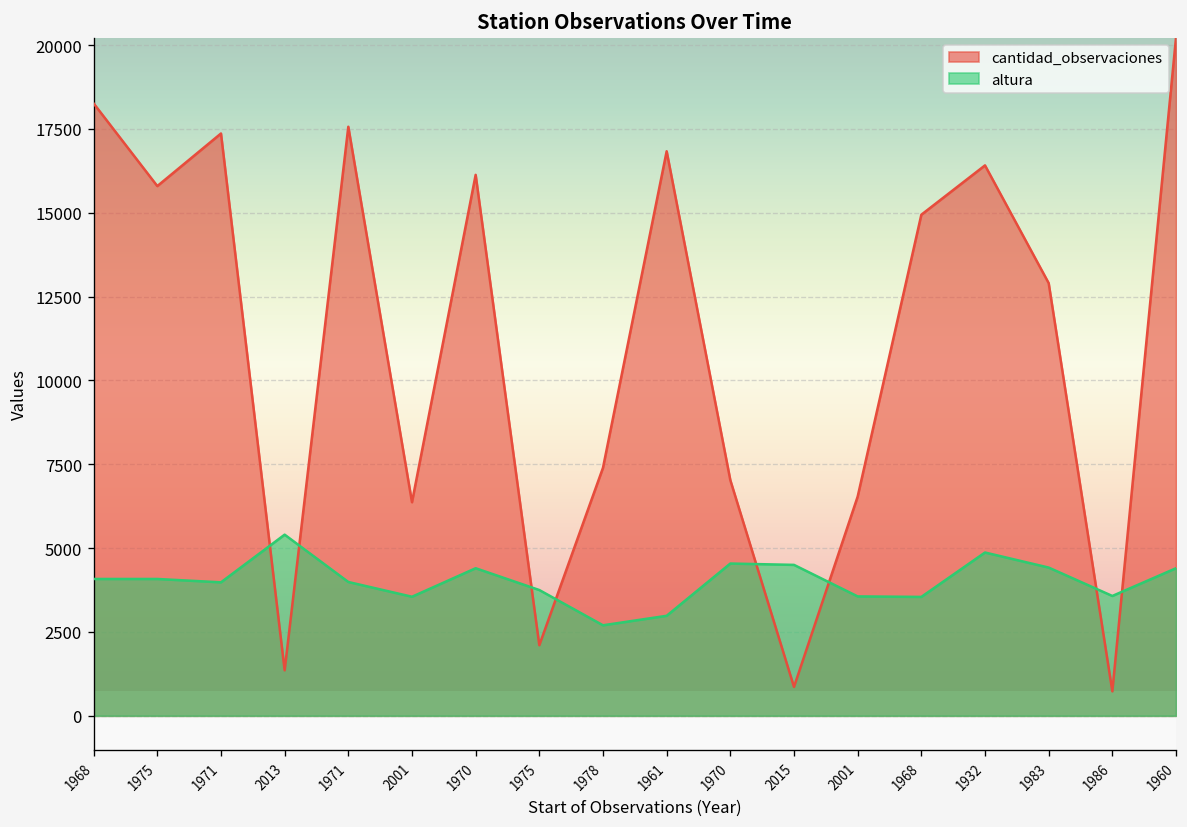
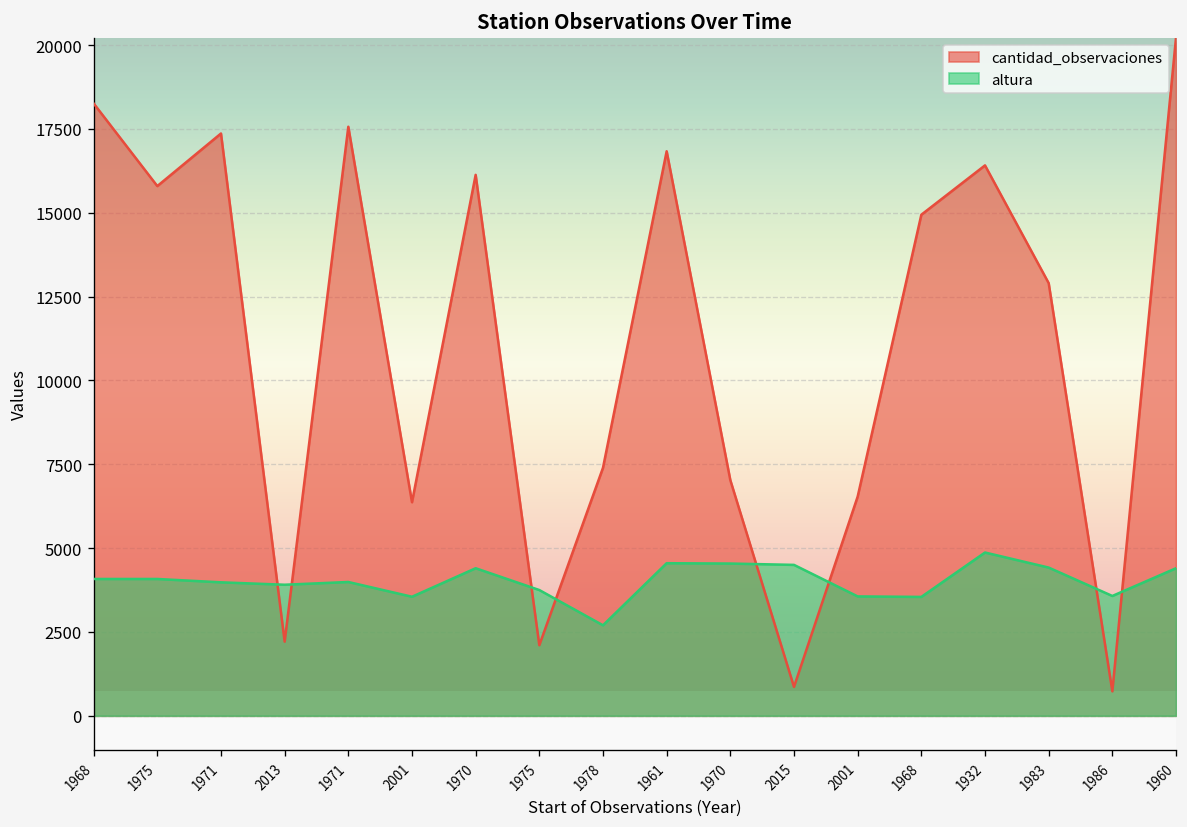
  {
    "cantidad_observaciones": {
-     "2013": 1400,
+     "2013": 2200,
      "1978": 7400,
      "1961": 16800,
      "2015": 900,
      "1932": 16400,
      "1983": 12900,
      "1986": 700,
      "1960": 20200
    },
    "altura": {
-     "2013": 5400,
+     "2013": 3900,
      "1978": 2700,
-     "1961": 3000,
+     "1961": 4600,
      "2015": 4500,
      "1932": 4900,
      "1983": 4400,
      "1986": 3600,
      "1960": 4400
    }
  }
